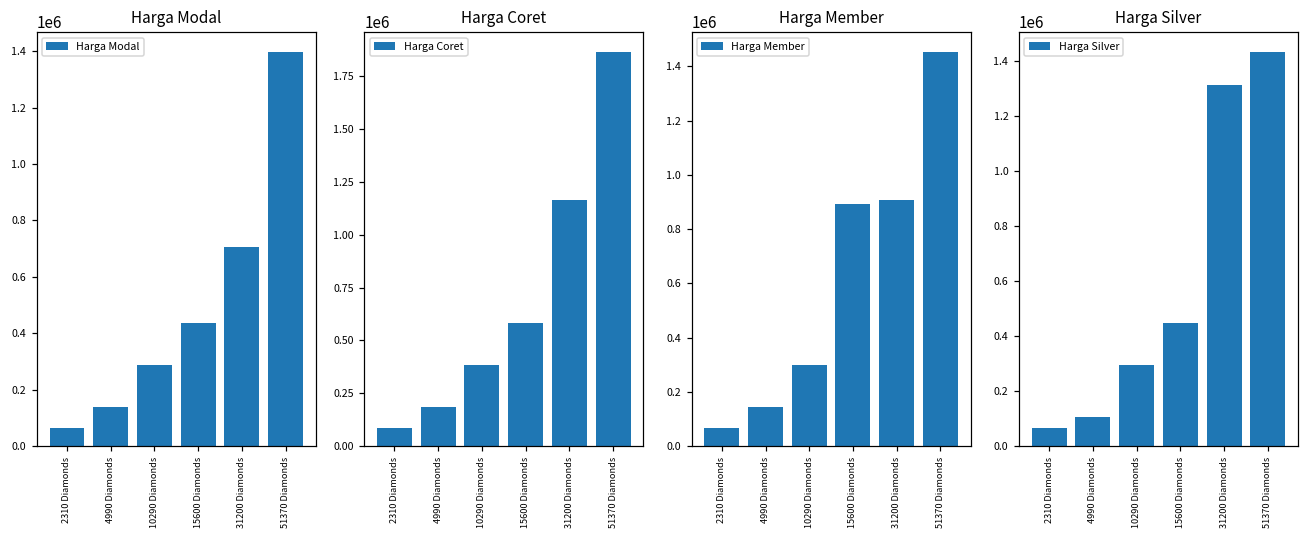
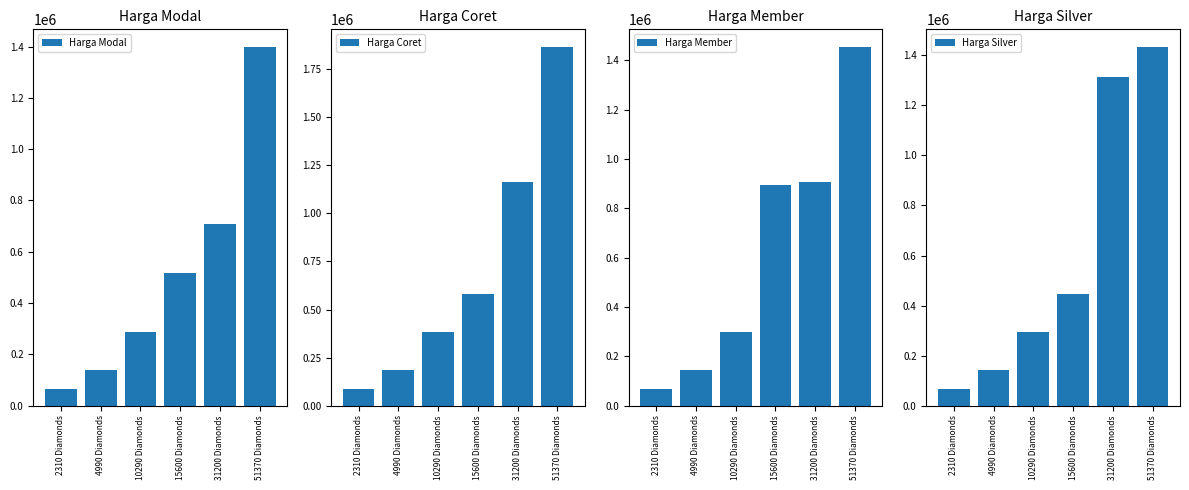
  {
    "Harga Modal": {
      "2310 Diamonds": 70000,
      "4990 Diamonds": 140000,
      "10290 Diamonds": 290000,
-     "15600 Diamonds": 440000,
+     "15600 Diamonds": 520000,
      "31200 Diamonds": 710000,
      "51370 Diamonds": 1400000
    },
    "Harga Coret": {
      "2310 Diamonds": 90000,
      "4990 Diamonds": 190000,
      "10290 Diamonds": 390000,
      "15600 Diamonds": 580000,
      "31200 Diamonds": 1170000,
      "51370 Diamonds": 1860000
    },
    "Harga Member": {
      "2310 Diamonds": 70000,
      "4990 Diamonds": 150000,
      "10290 Diamonds": 300000,
      "15600 Diamonds": 890000,
      "31200 Diamonds": 910000,
      "51370 Diamonds": 1450000
    },
    "Harga Silver": {
      "2310 Diamonds": 70000,
-     "4990 Diamonds": 110000,
+     "4990 Diamonds": 140000,
      "10290 Diamonds": 300000,
      "15600 Diamonds": 450000,
      "31200 Diamonds": 1310000,
      "51370 Diamonds": 1430000
    }
  }
